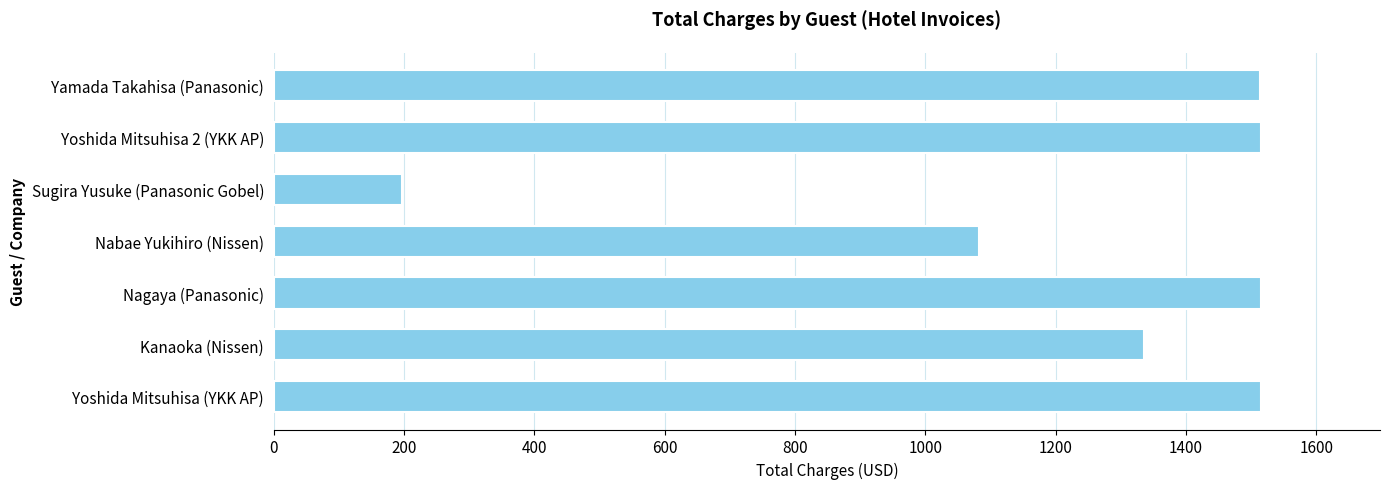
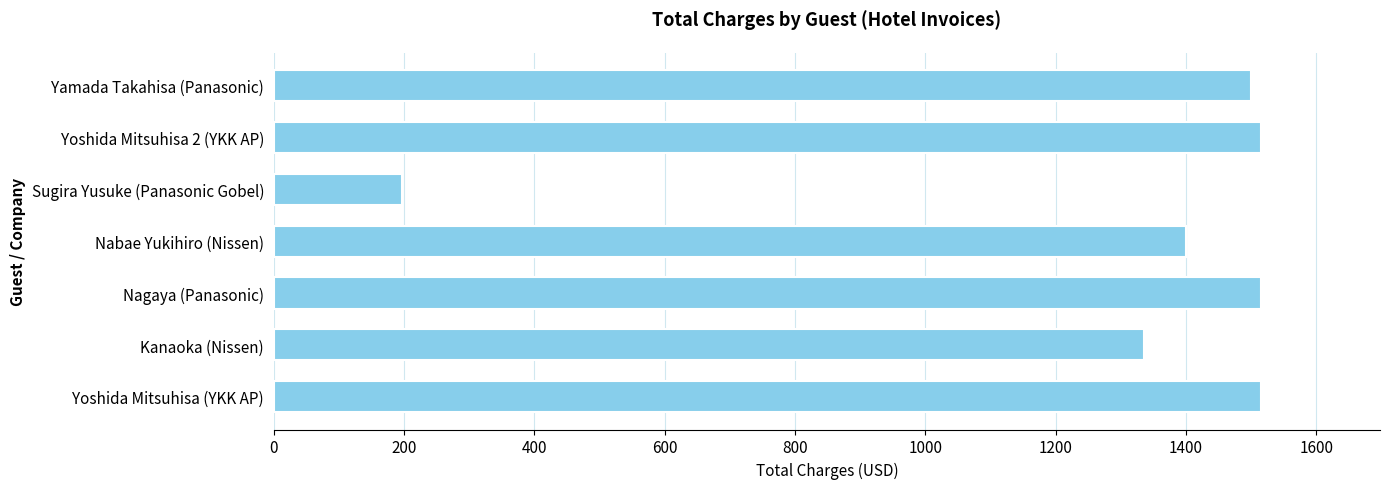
  {
-   "Yamada Takahisa (Panasonic)": 1510,
+   "Yamada Takahisa (Panasonic)": 1500,
    "Yoshida Mitsuhisa 2 (YKK AP)": 1520,
    "Sugira Yusuke (Panasonic Gobel)": 200,
-   "Nabae Yukihiro (Nissen)": 1080,
+   "Nabae Yukihiro (Nissen)": 1400,
    "Nagaya (Panasonic)": 1520,
    "Kanaoka (Nissen)": 1340,
    "Yoshida Mitsuhisa (YKK AP)": 1520
  }
